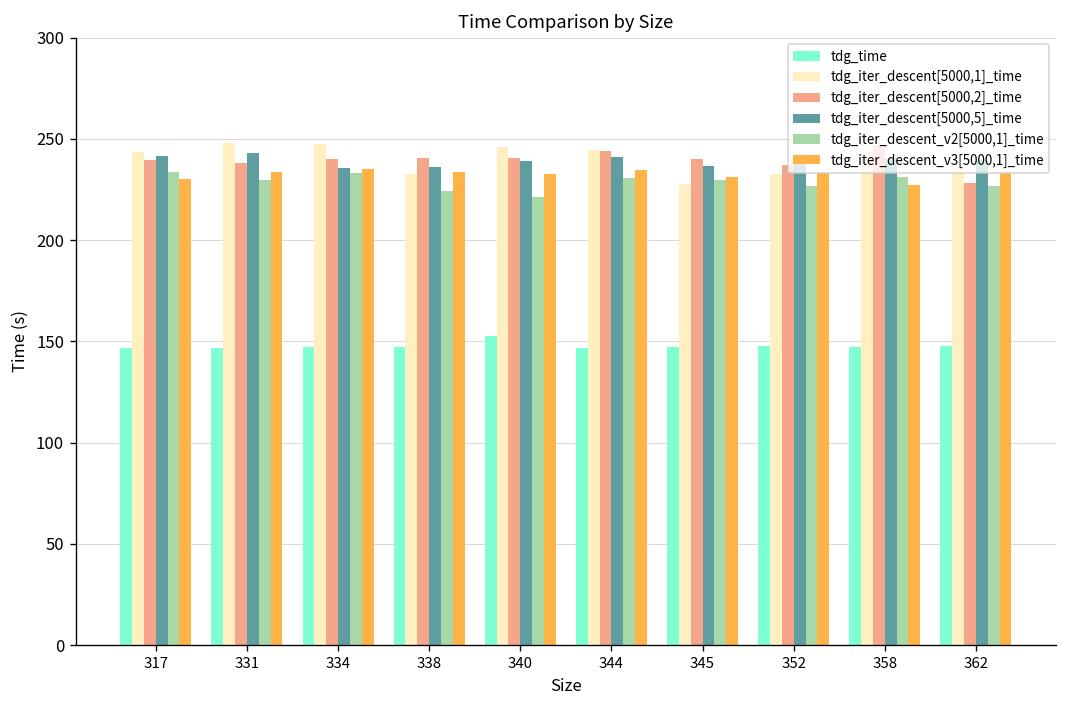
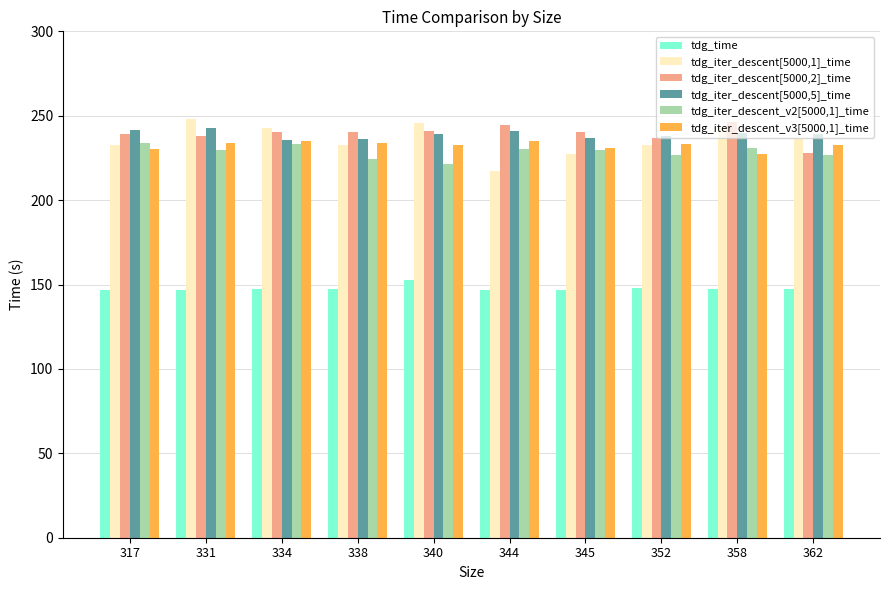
  {
    "tdg_time": {
      "317": 147,
      "331": 147,
      "334": 147,
      "338": 147,
      "340": 153,
      "344": 147,
      "345": 147,
      "352": 148,
      "358": 147,
      "362": 148
    },
    "tdg_iter_descent[5000,1]_time": {
-     "317": 243,
+     "317": 232,
      "331": 248,
-     "334": 248,
+     "334": 243,
      "338": 233,
      "340": 246,
-     "344": 245,
+     "344": 217,
      "345": 228,
      "352": 233,
      "362": 236
    },
    "tdg_iter_descent[5000,2]_time": {
      "317": 239,
      "331": 238,
      "334": 240,
      "338": 240,
      "340": 241,
      "344": 244,
      "345": 240,
      "362": 228
    },
    "tdg_iter_descent[5000,5]_time": {
      "317": 241,
      "331": 243,
      "334": 236,
      "338": 236,
      "340": 239,
      "344": 241,
      "345": 237
    },
    "tdg_iter_descent_v2[5000,1]_time": {
      "317": 234,
      "331": 230,
      "334": 233,
      "338": 224,
      "340": 221,
      "344": 231,
      "345": 230,
      "352": 227,
      "358": 231,
      "362": 227
    },
    "tdg_iter_descent_v3[5000,1]_time": {
      "317": 230,
      "331": 234,
      "334": 235,
      "338": 234,
      "340": 232,
      "344": 235,
      "345": 231,
      "352": 233,
      "358": 227,
      "362": 233
    }
  }
